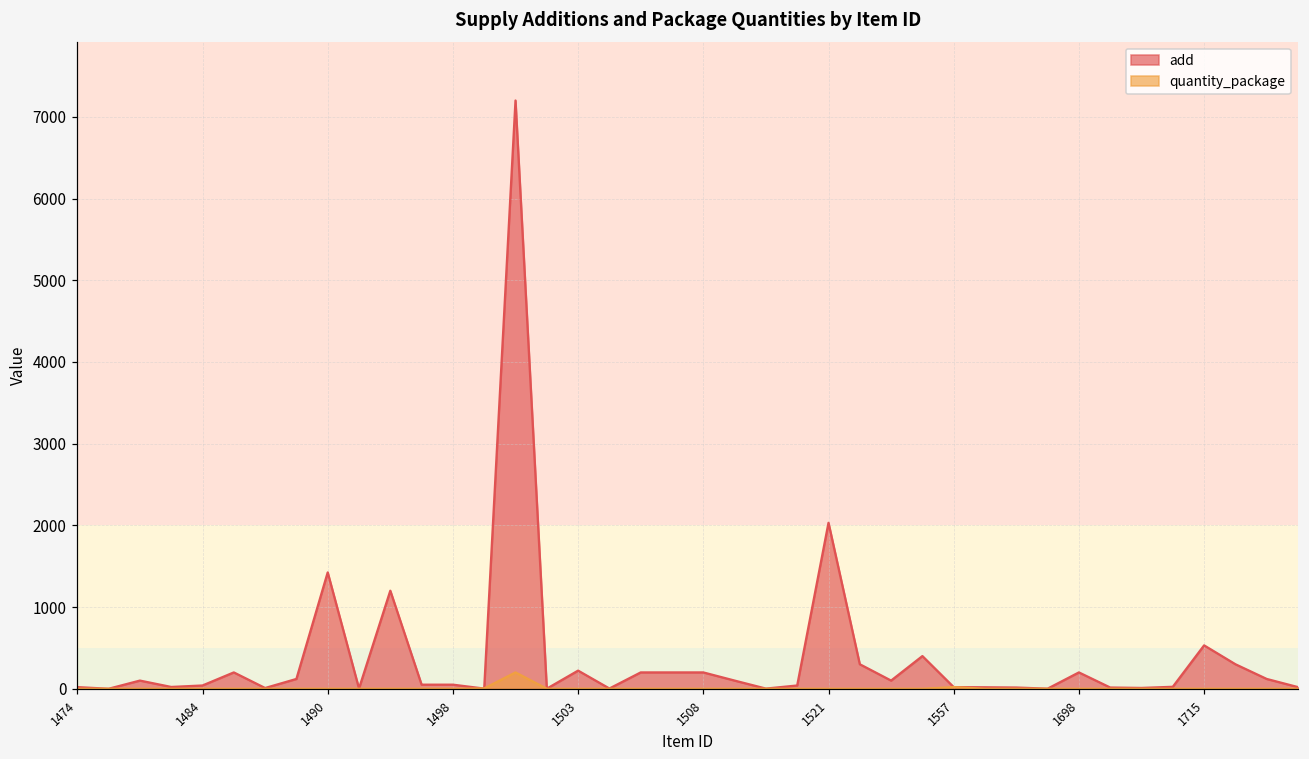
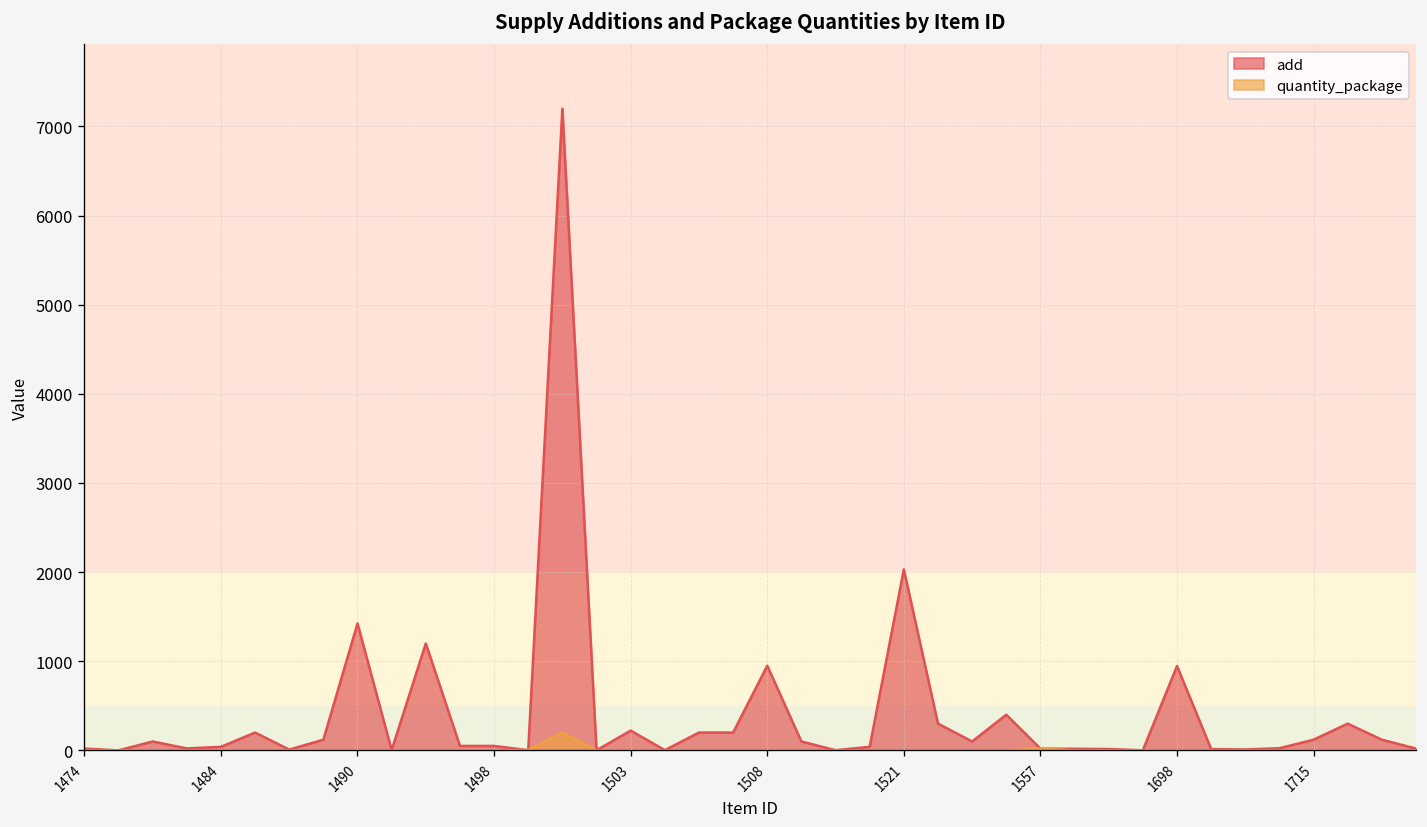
  {
    "add": {
      "1484": 0,
      "1490": 1400,
      "1498": 100,
      "1503": 200,
-     "1508": 200,
+     "1508": 1000,
      "1521": 2000,
-     "1698": 200,
-     "1715": 500
+     "1698": 900,
+     "1715": 100
    },
    "quantity_package": {
      "1484": 0,
      "1490": 0,
      "1498": 0,
      "1503": 0,
      "1508": 0,
      "1521": 0,
      "1698": 0,
      "1715": 0
    }
  }
